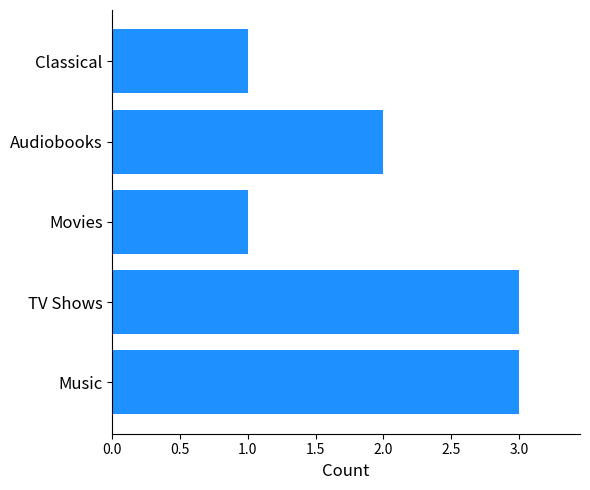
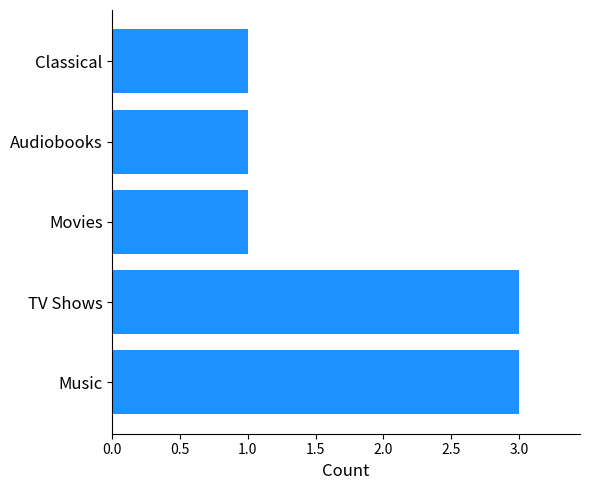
  {
    "Classical": 1,
-   "Audiobooks": 2,
+   "Audiobooks": 1,
    "Movies": 1,
    "TV Shows": 3,
    "Music": 3
  }
